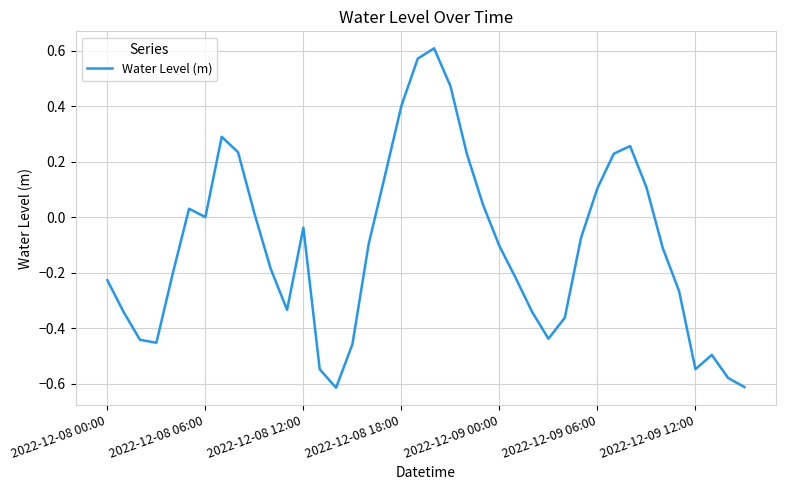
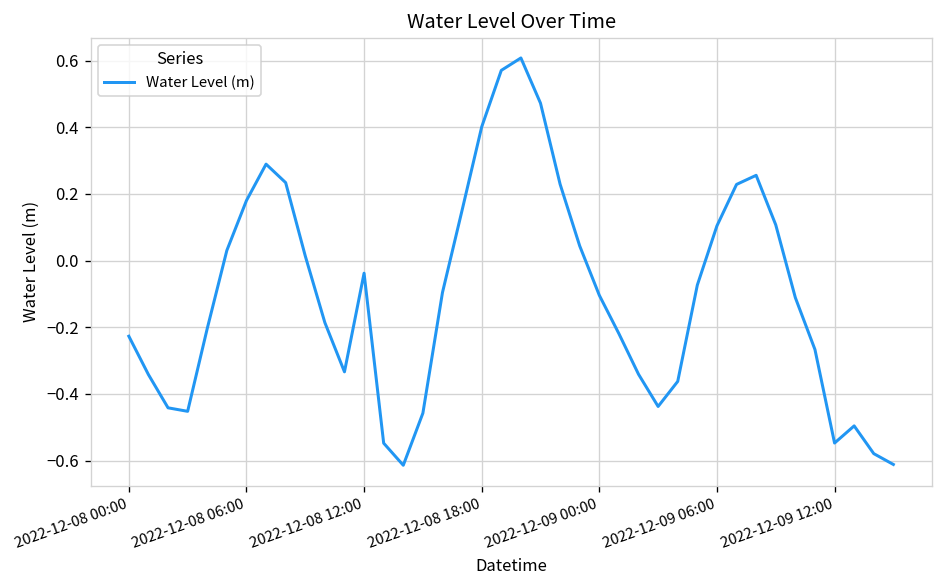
  {
    "2022-12-08 00:00": -0.23,
-   "2022-12-08 06:00": 0.00,
+   "2022-12-08 06:00": 0.18,
    "2022-12-08 12:00": -0.04,
    "2022-12-08 18:00": 0.40,
    "2022-12-09 00:00": -0.10,
    "2022-12-09 06:00": 0.10,
    "2022-12-09 12:00": -0.55
  }
